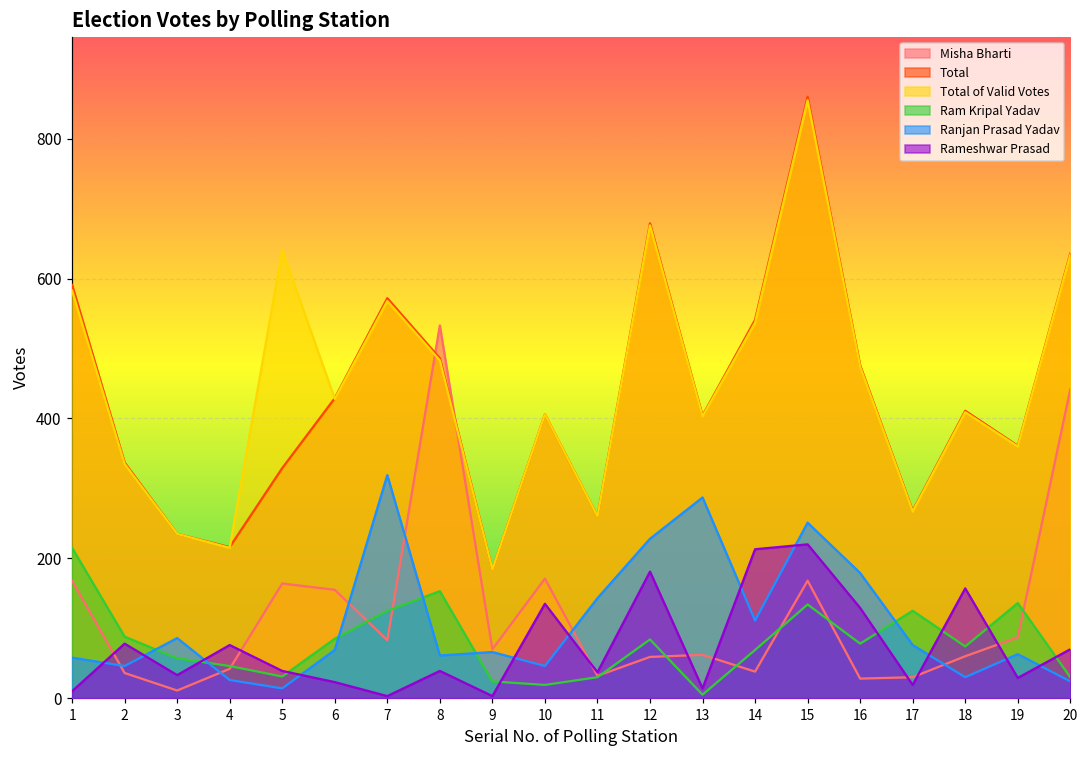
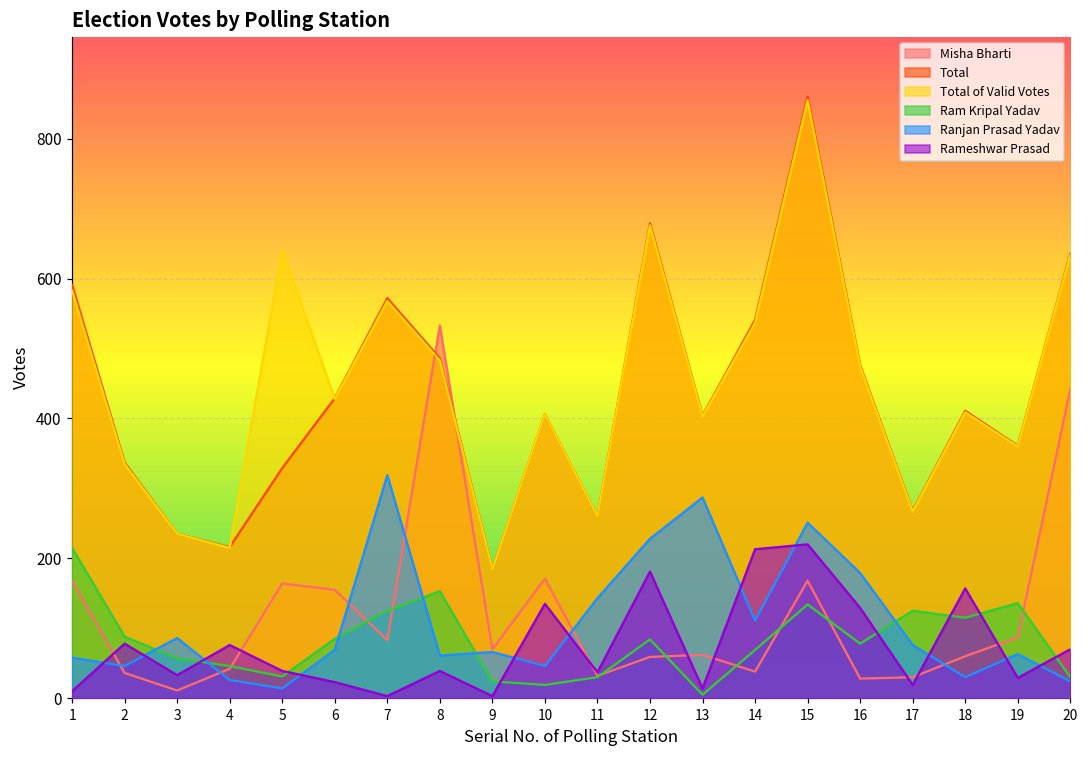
  {
    "Misha Bharti": {
      "1": 170,
      "2": 40,
      "3": 10,
      "5": 160,
      "6": 160,
      "7": 80,
      "8": 530,
      "9": 70,
      "10": 170,
      "12": 60,
      "13": 60,
      "14": 40,
      "15": 170,
      "16": 30,
      "17": 30,
      "18": 60,
      "19": 90,
      "20": 440
    },
    "Total": {
      "1": 590,
      "5": 330,
      "15": 860
    },
    "Total of Valid Votes": {
      "1": 580,
      "5": 640,
      "15": 860
    },
    "Ram Kripal Yadav": {
      "1": 220,
      "2": 90,
      "3": 60,
      "5": 30,
      "6": 90,
      "7": 130,
      "8": 150,
      "9": 20,
      "10": 20,
      "12": 80,
      "13": 10,
      "14": 70,
      "15": 130,
      "16": 80,
      "17": 130,
-     "18": 70,
+     "18": 120,
      "19": 140,
      "20": 30
    },
    "Ranjan Prasad Yadav": {
      "1": 60,
      "2": 50,
      "3": 90,
      "4": 30,
      "5": 10,
      "6": 70,
      "7": 320,
      "8": 60,
      "9": 70,
      "10": 50,
      "11": 140,
      "12": 230,
      "13": 290,
      "14": 110,
      "15": 250,
      "16": 180,
      "17": 80,
      "18": 30,
      "19": 60,
      "20": 20
    },
    "Rameshwar Prasad": {
      "1": 10,
      "2": 80,
      "3": 30,
      "4": 80,
      "5": 40,
      "6": 20,
      "7": 0,
      "8": 40,
      "9": 0,
      "10": 140,
      "11": 40,
      "12": 180,
      "13": 10,
      "14": 210,
      "15": 220,
      "16": 130,
      "17": 20,
      "18": 160,
      "19": 30,
      "20": 70
    }
  }
